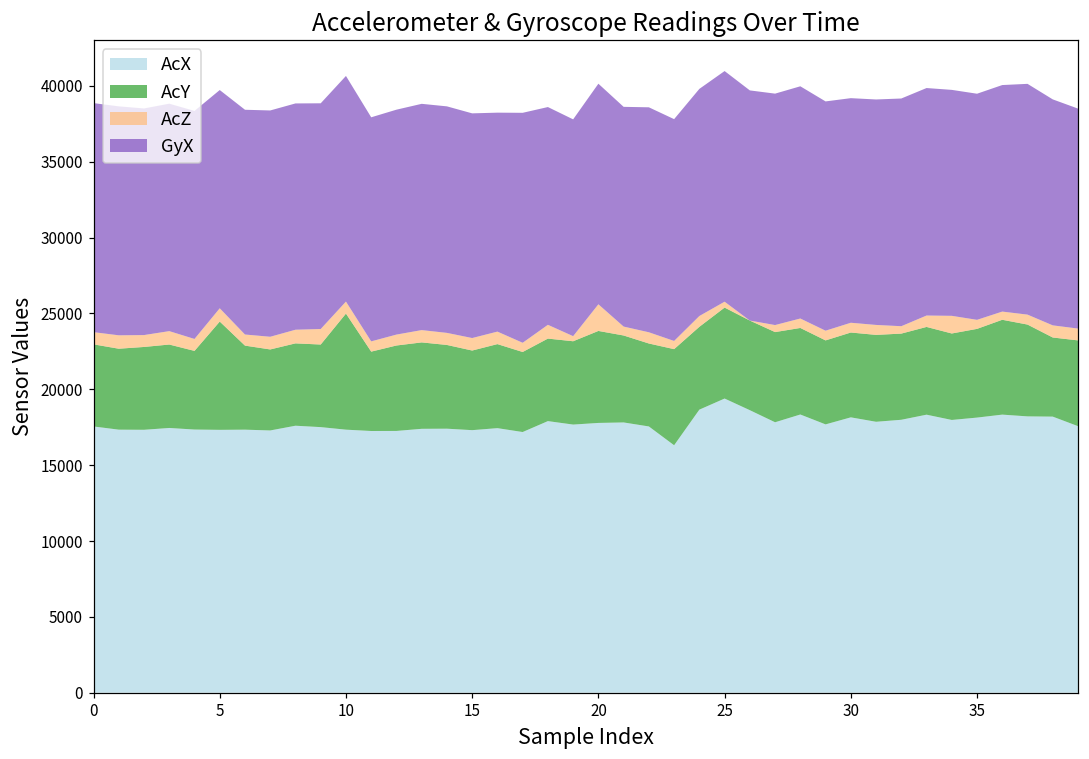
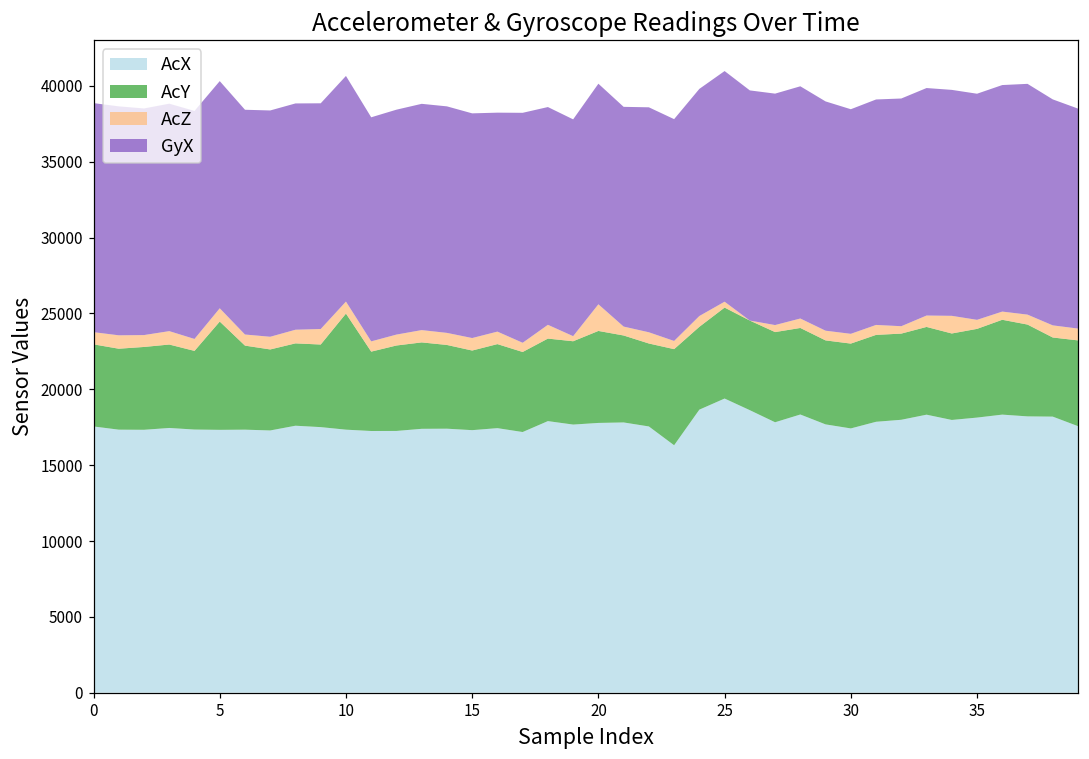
  {
    "AcX": {
      "0": 17600,
      "5": 17300,
      "10": 17300,
      "15": 17300,
      "20": 17800,
      "25": 19400,
-     "30": 18200,
+     "30": 17400,
      "35": 18100
    },
    "AcY": {
      "0": 5400,
      "5": 7100,
      "10": 7700,
      "15": 5200,
      "20": 6100,
      "25": 6000,
      "30": 5600,
      "35": 5800
    },
    "AcZ": {
      "0": 800,
      "5": 900,
      "10": 800,
      "15": 800,
      "20": 1800,
      "25": 400,
      "30": 600,
      "35": 600
    },
    "GyX": {
      "0": 15100,
-     "5": 14400,
+     "5": 15000,
      "10": 14900,
      "15": 14800,
      "20": 14500,
      "25": 15200,
      "30": 14800,
      "35": 14900
    }
  }
